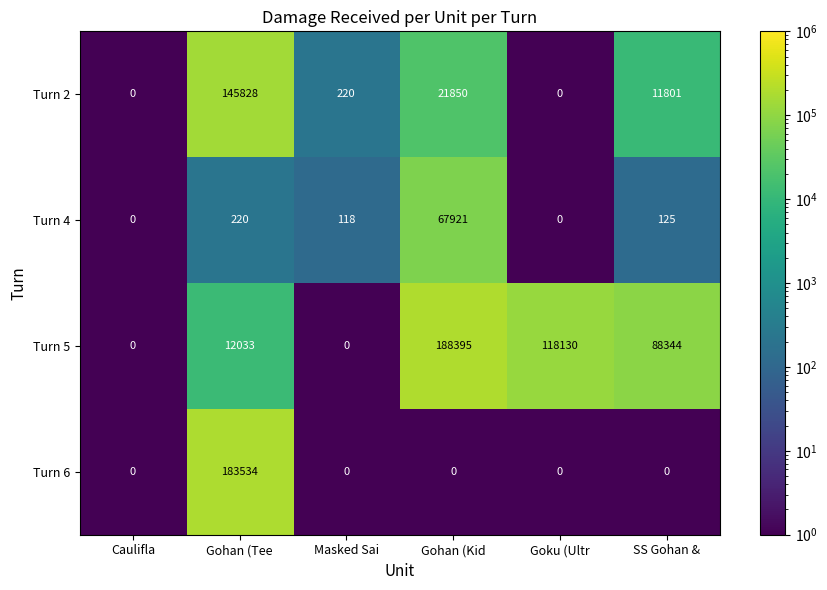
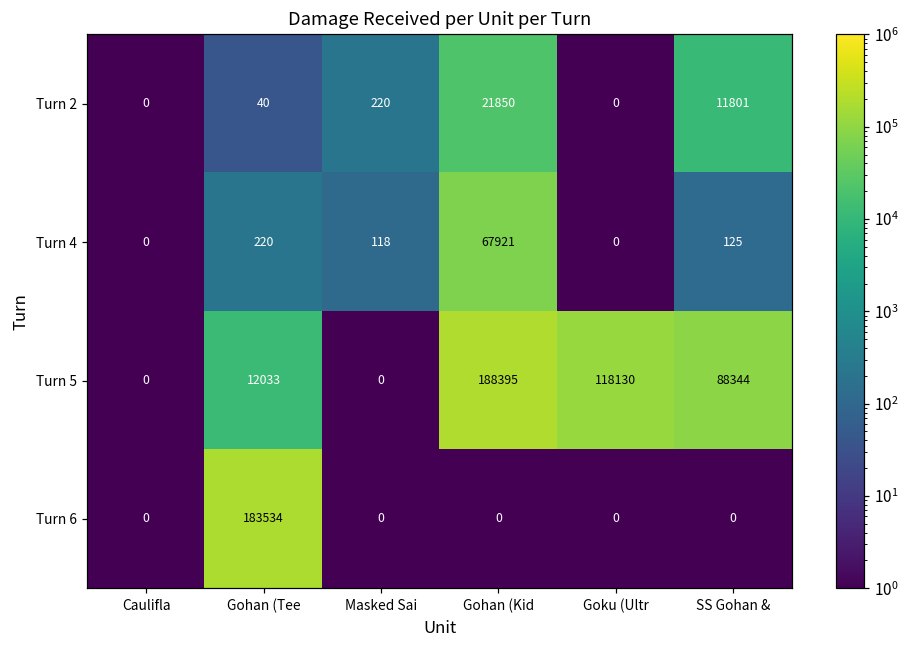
  {
    "Turn 2": {
      "Caulifla": 0,
-     "Gohan (Tee": 145828,
+     "Gohan (Tee": 40,
      "Masked Sai": 220,
      "Gohan (Kid": 21850,
      "Goku (Ultr": 0,
      "SS Gohan &": 11801
    },
    "Turn 4": {
      "Caulifla": 0,
      "Gohan (Tee": 220,
      "Masked Sai": 118,
      "Gohan (Kid": 67921,
      "Goku (Ultr": 0,
      "SS Gohan &": 125
    },
    "Turn 5": {
      "Caulifla": 0,
      "Gohan (Tee": 12033,
      "Masked Sai": 0,
      "Gohan (Kid": 188395,
      "Goku (Ultr": 118130,
      "SS Gohan &": 88344
    },
    "Turn 6": {
      "Caulifla": 0,
      "Gohan (Tee": 183534,
      "Masked Sai": 0,
      "Gohan (Kid": 0,
      "Goku (Ultr": 0,
      "SS Gohan &": 0
    }
  }
